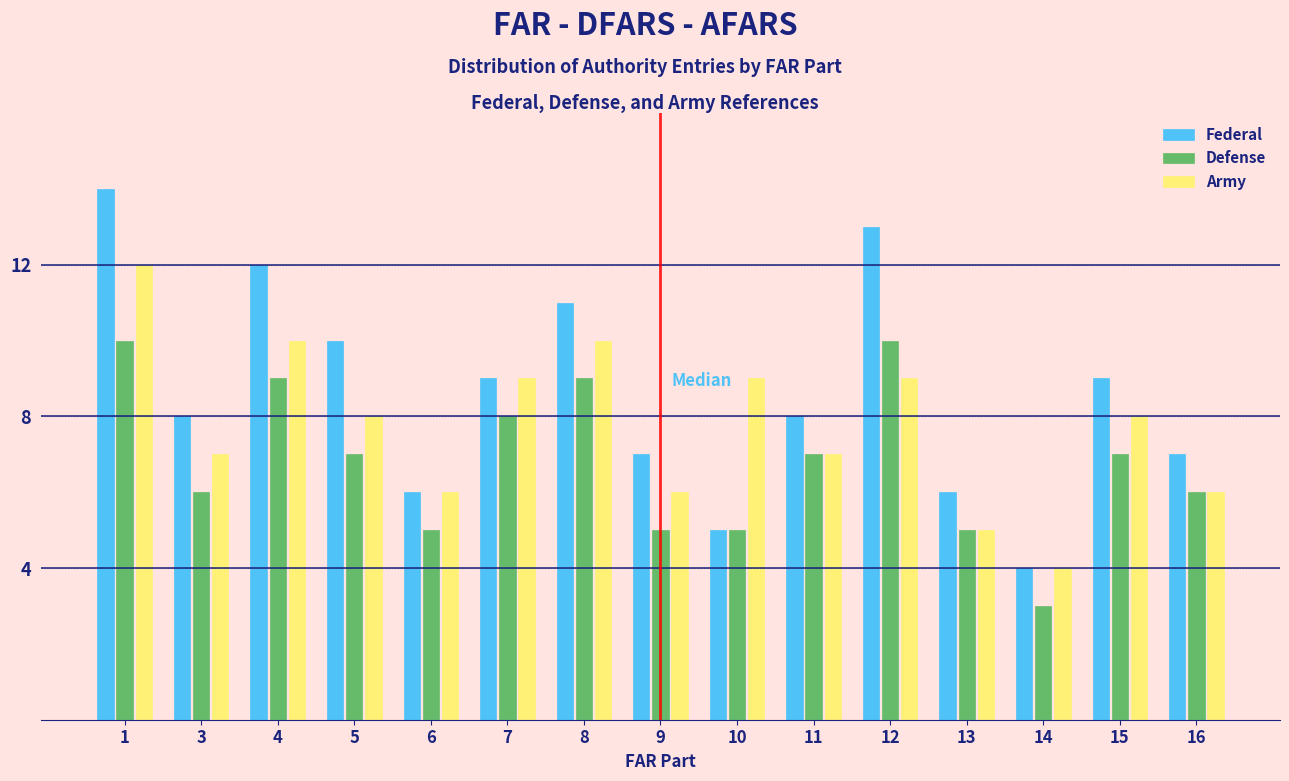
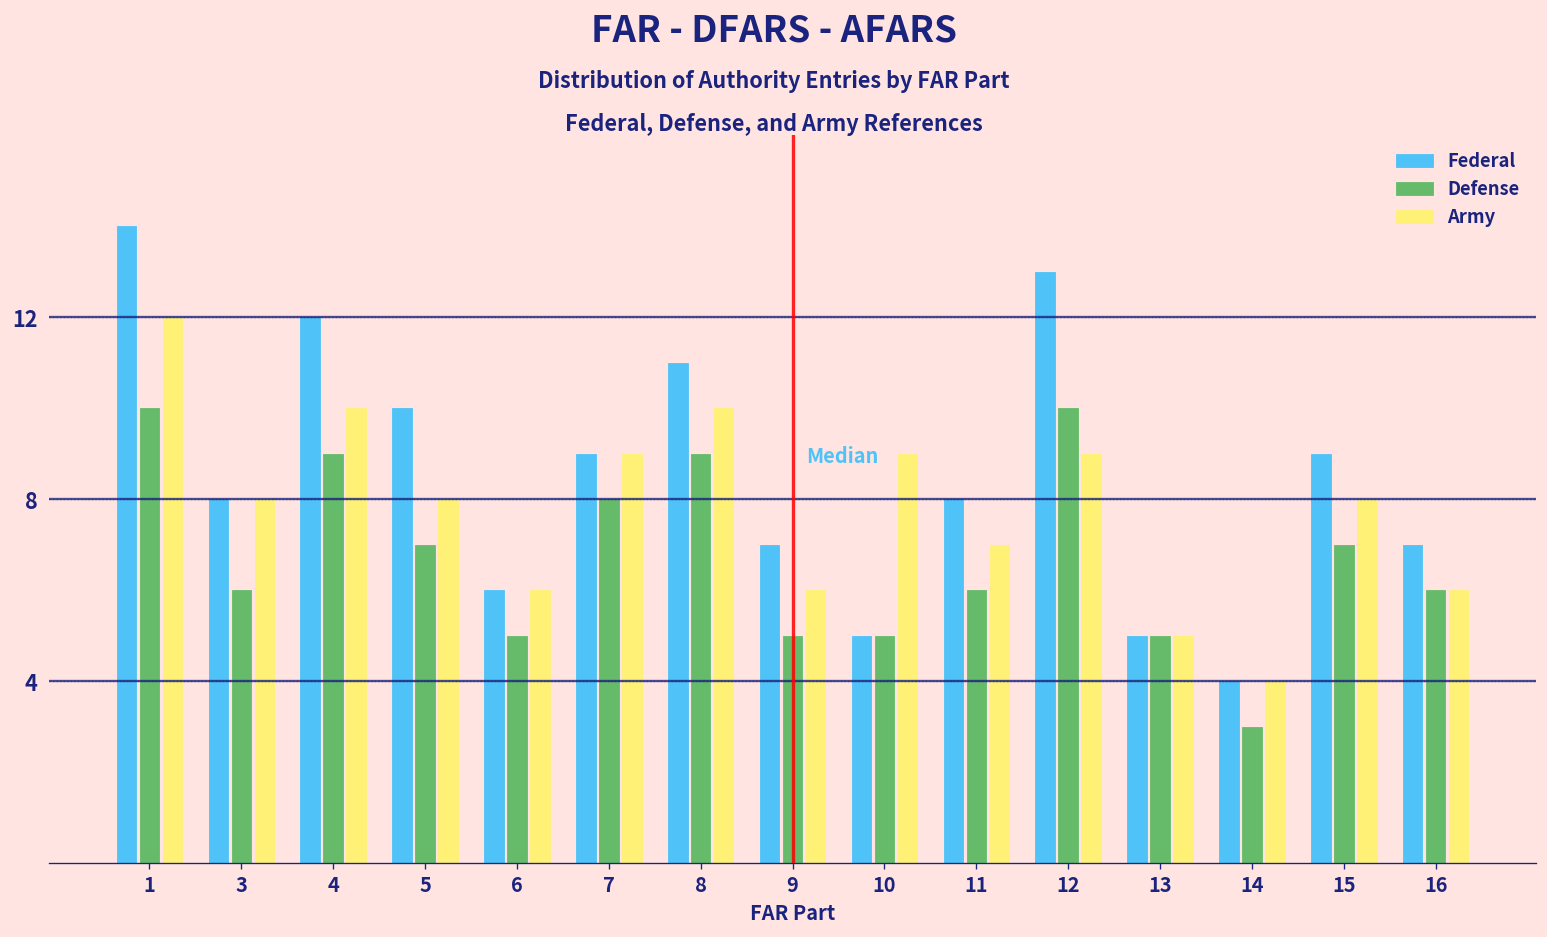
  {
    "Federal": {
      "1": 14,
      "3": 8,
      "4": 12,
      "5": 10,
      "6": 6,
      "7": 9,
      "8": 11,
      "9": 7,
      "10": 5,
      "11": 8,
      "12": 13,
-     "13": 6,
+     "13": 5,
      "14": 4,
      "15": 9,
      "16": 7
    },
    "Defense": {
      "1": 10,
      "3": 6,
      "4": 9,
      "5": 7,
      "6": 5,
      "7": 8,
      "8": 9,
      "9": 5,
      "10": 5,
-     "11": 7,
+     "11": 6,
      "12": 10,
      "13": 5,
      "14": 3,
      "15": 7,
      "16": 6
    },
    "Army": {
      "1": 12,
-     "3": 7,
+     "3": 8,
      "4": 10,
      "5": 8,
      "6": 6,
      "7": 9,
      "8": 10,
      "9": 6,
      "10": 9,
      "11": 7,
      "12": 9,
      "13": 5,
      "14": 4,
      "15": 8,
      "16": 6
    }
  }
